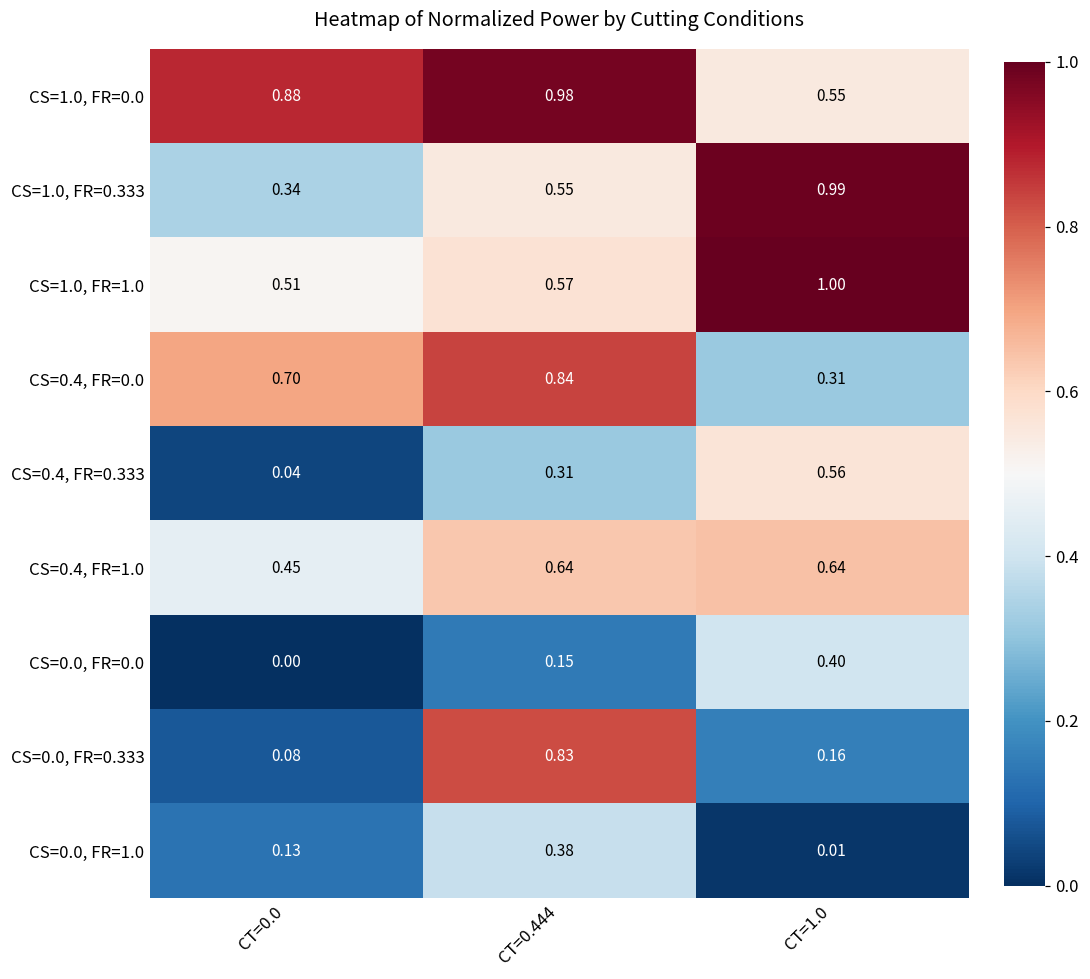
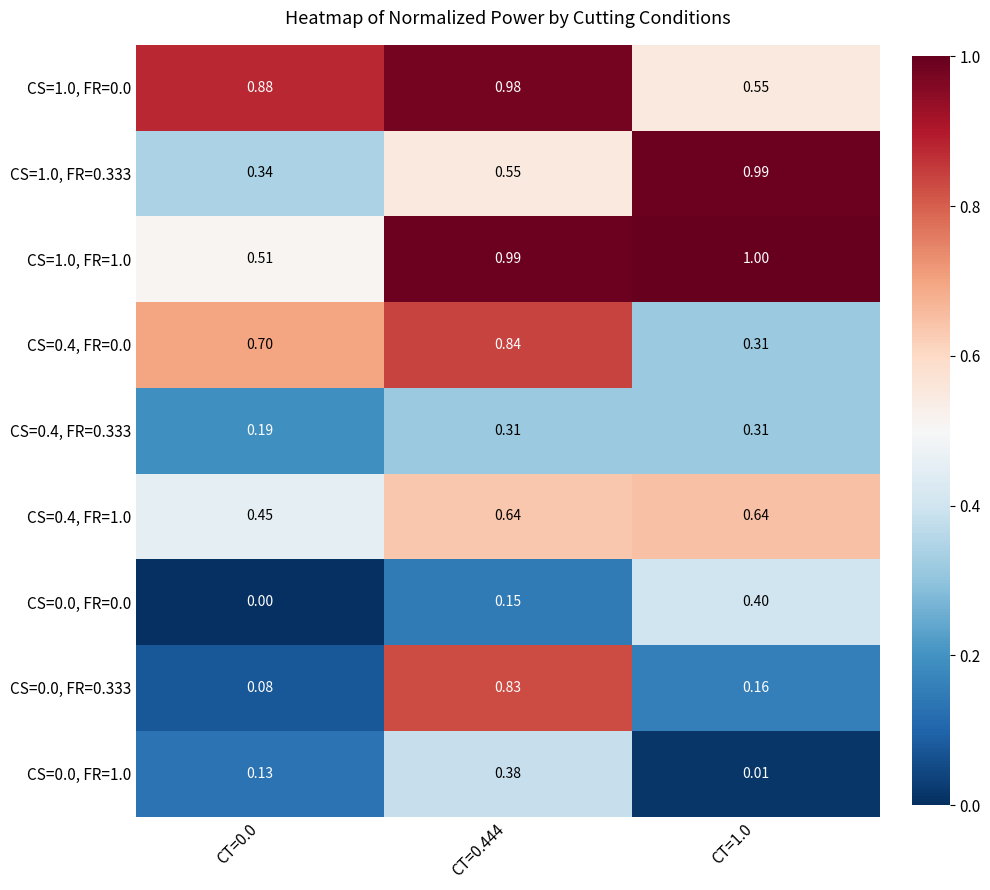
  {
    "CS=1.0, FR=0.0": {
      "CT=0.0": 0.88,
      "CT=0.444": 0.98,
      "CT=1.0": 0.55
    },
    "CS=1.0, FR=0.333": {
      "CT=0.0": 0.34,
      "CT=0.444": 0.55,
      "CT=1.0": 0.99
    },
    "CS=1.0, FR=1.0": {
      "CT=0.0": 0.51,
-     "CT=0.444": 0.57,
+     "CT=0.444": 0.99,
      "CT=1.0": 1.00
    },
    "CS=0.4, FR=0.0": {
      "CT=0.0": 0.70,
      "CT=0.444": 0.84,
      "CT=1.0": 0.31
    },
    "CS=0.4, FR=0.333": {
-     "CT=0.0": 0.04,
+     "CT=0.0": 0.19,
      "CT=0.444": 0.31,
-     "CT=1.0": 0.56
+     "CT=1.0": 0.31
    },
    "CS=0.4, FR=1.0": {
      "CT=0.0": 0.45,
      "CT=0.444": 0.64,
      "CT=1.0": 0.64
    },
    "CS=0.0, FR=0.0": {
      "CT=0.0": 0.00,
      "CT=0.444": 0.15,
      "CT=1.0": 0.40
    },
    "CS=0.0, FR=0.333": {
      "CT=0.0": 0.08,
      "CT=0.444": 0.83,
      "CT=1.0": 0.16
    },
    "CS=0.0, FR=1.0": {
      "CT=0.0": 0.13,
      "CT=0.444": 0.38,
      "CT=1.0": 0.01
    }
  }
